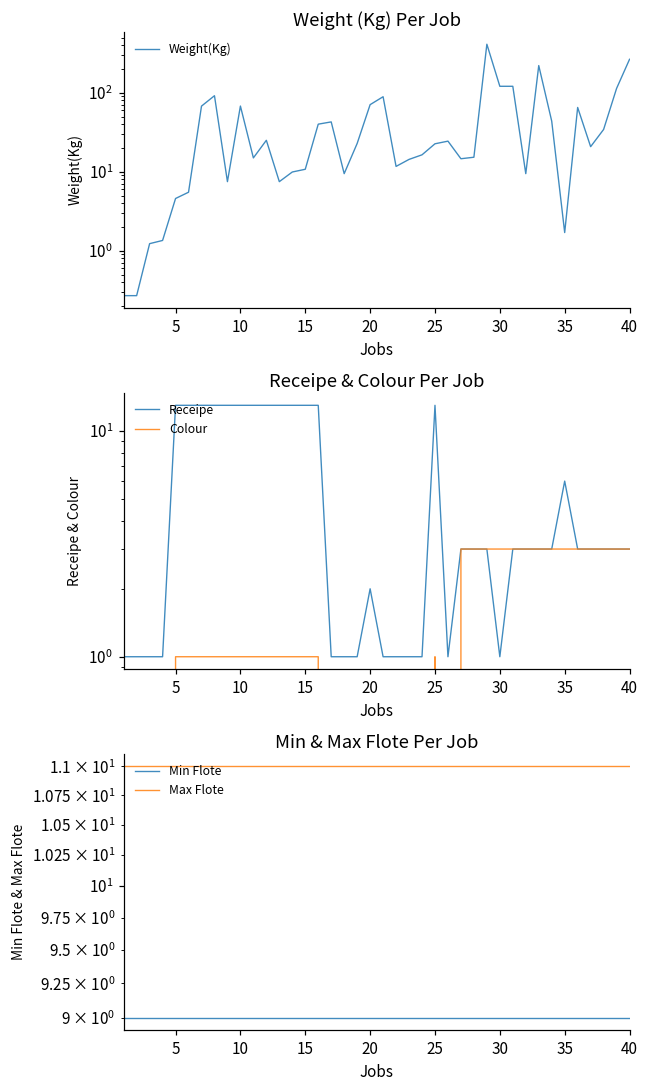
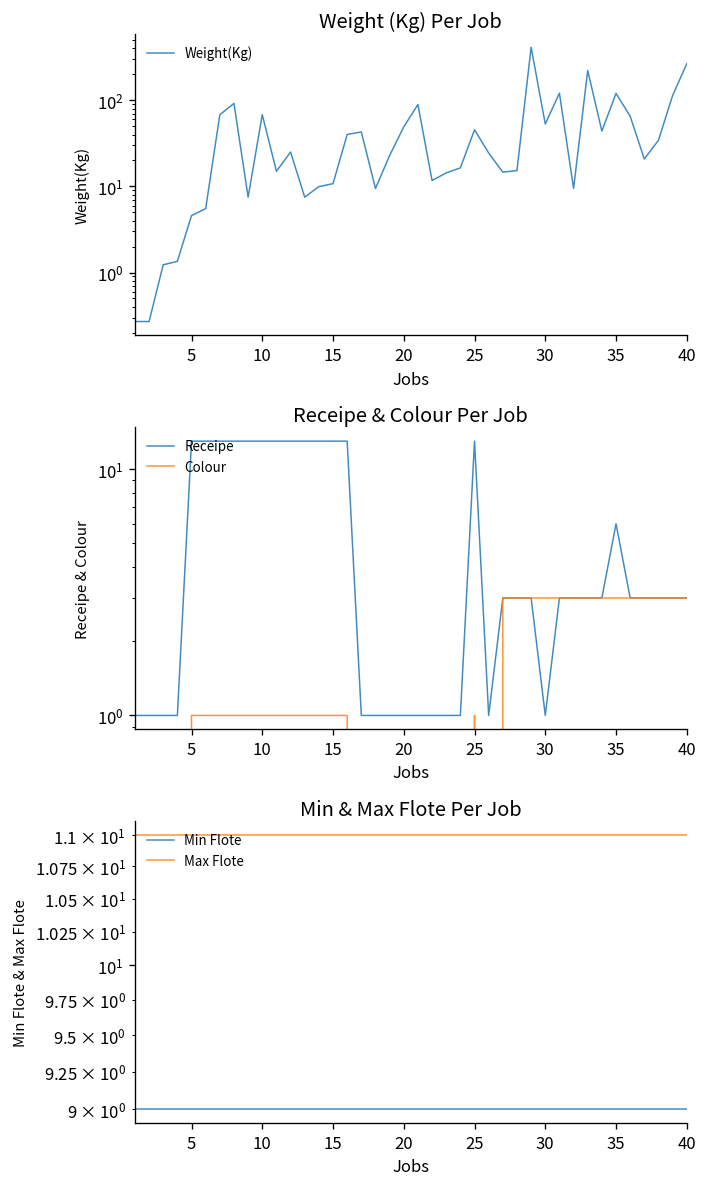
  {
    "Weight (Kg) Per Job": {
      "5": 5,
      "10": 70,
      "15": 11,
-     "20": 70,
-     "25": 23,
-     "30": 120,
-     "35": 1.7,
+     "20": 50,
+     "25": 50,
+     "30": 50,
+     "35": 120,
      "40": 270
    },
    "Receipe & Colour Per Job": {
      "Receipe": {
        "5": 13,
        "10": 13,
        "15": 13,
-       "20": 2,
+       "20": 1,
        "25": 13,
        "30": 1,
        "35": 6
      },
      "Colour": {
        "5": 1,
        "10": 1,
        "15": 1,
        "25": 1,
        "30": 3,
        "35": 3
      }
    }
  }
